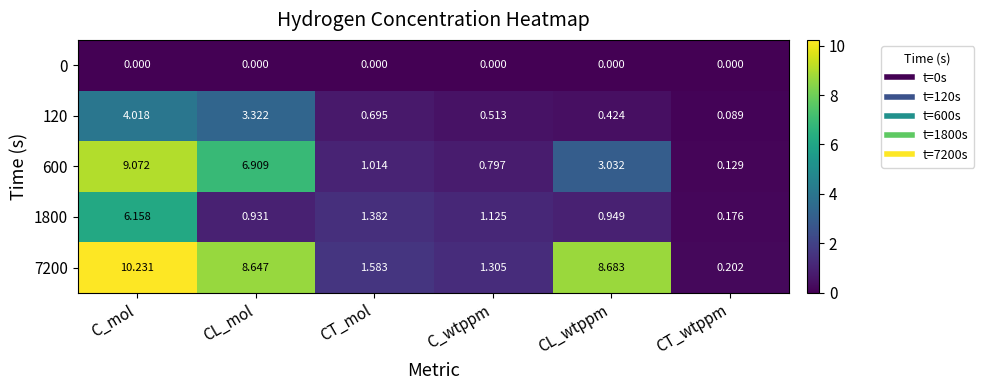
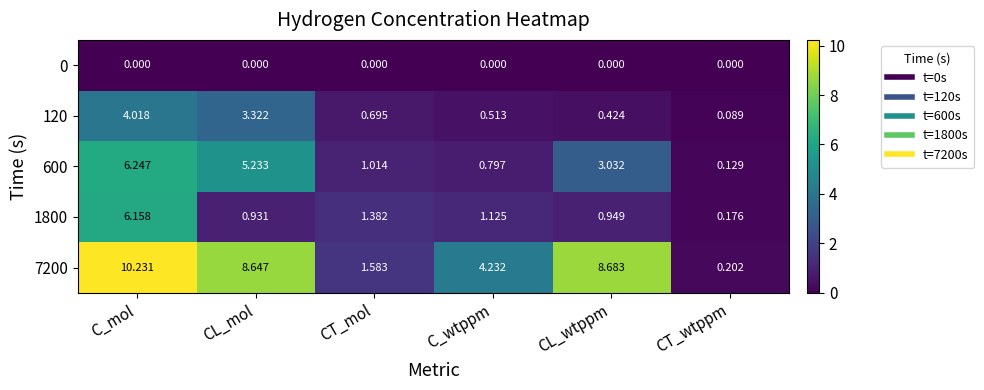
  {
    "0": {
      "C_mol": 0.000,
      "CL_mol": 0.000,
      "CT_mol": 0.000,
      "C_wtppm": 0.000,
      "CL_wtppm": 0.000,
      "CT_wtppm": 0.000
    },
    "120": {
      "C_mol": 4.018,
      "CL_mol": 3.322,
      "CT_mol": 0.695,
      "C_wtppm": 0.513,
      "CL_wtppm": 0.424,
      "CT_wtppm": 0.089
    },
    "600": {
-     "C_mol": 9.072,
-     "CL_mol": 6.909,
+     "C_mol": 6.247,
+     "CL_mol": 5.233,
      "CT_mol": 1.014,
      "C_wtppm": 0.797,
      "CL_wtppm": 3.032,
      "CT_wtppm": 0.129
    },
    "1800": {
      "C_mol": 6.158,
      "CL_mol": 0.931,
      "CT_mol": 1.382,
      "C_wtppm": 1.125,
      "CL_wtppm": 0.949,
      "CT_wtppm": 0.176
    },
    "7200": {
      "C_mol": 10.231,
      "CL_mol": 8.647,
      "CT_mol": 1.583,
-     "C_wtppm": 1.305,
+     "C_wtppm": 4.232,
      "CL_wtppm": 8.683,
      "CT_wtppm": 0.202
    }
  }
